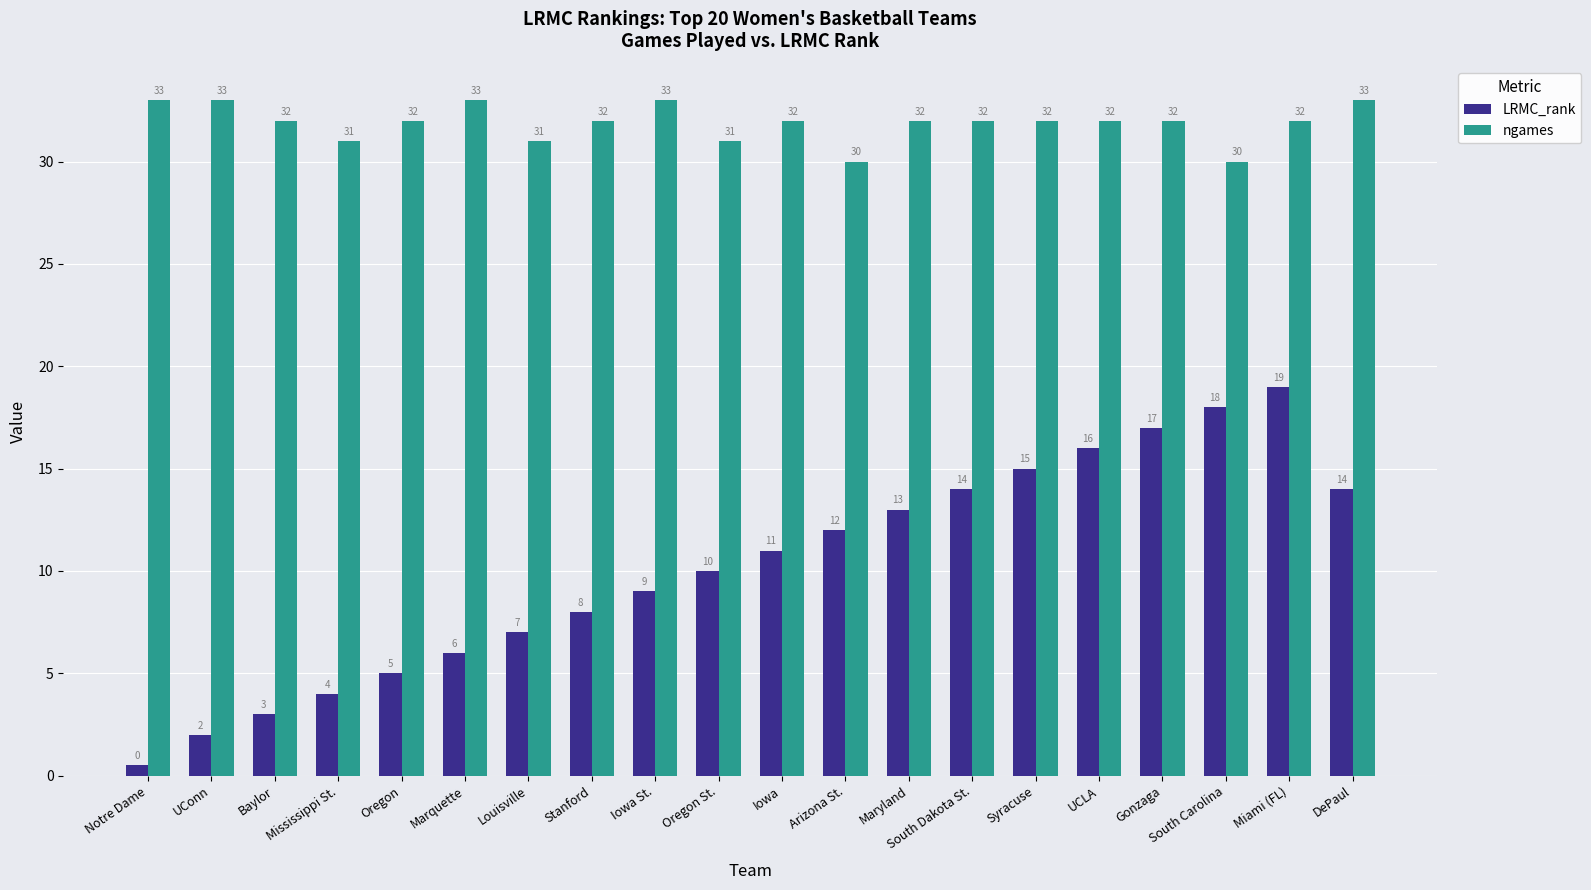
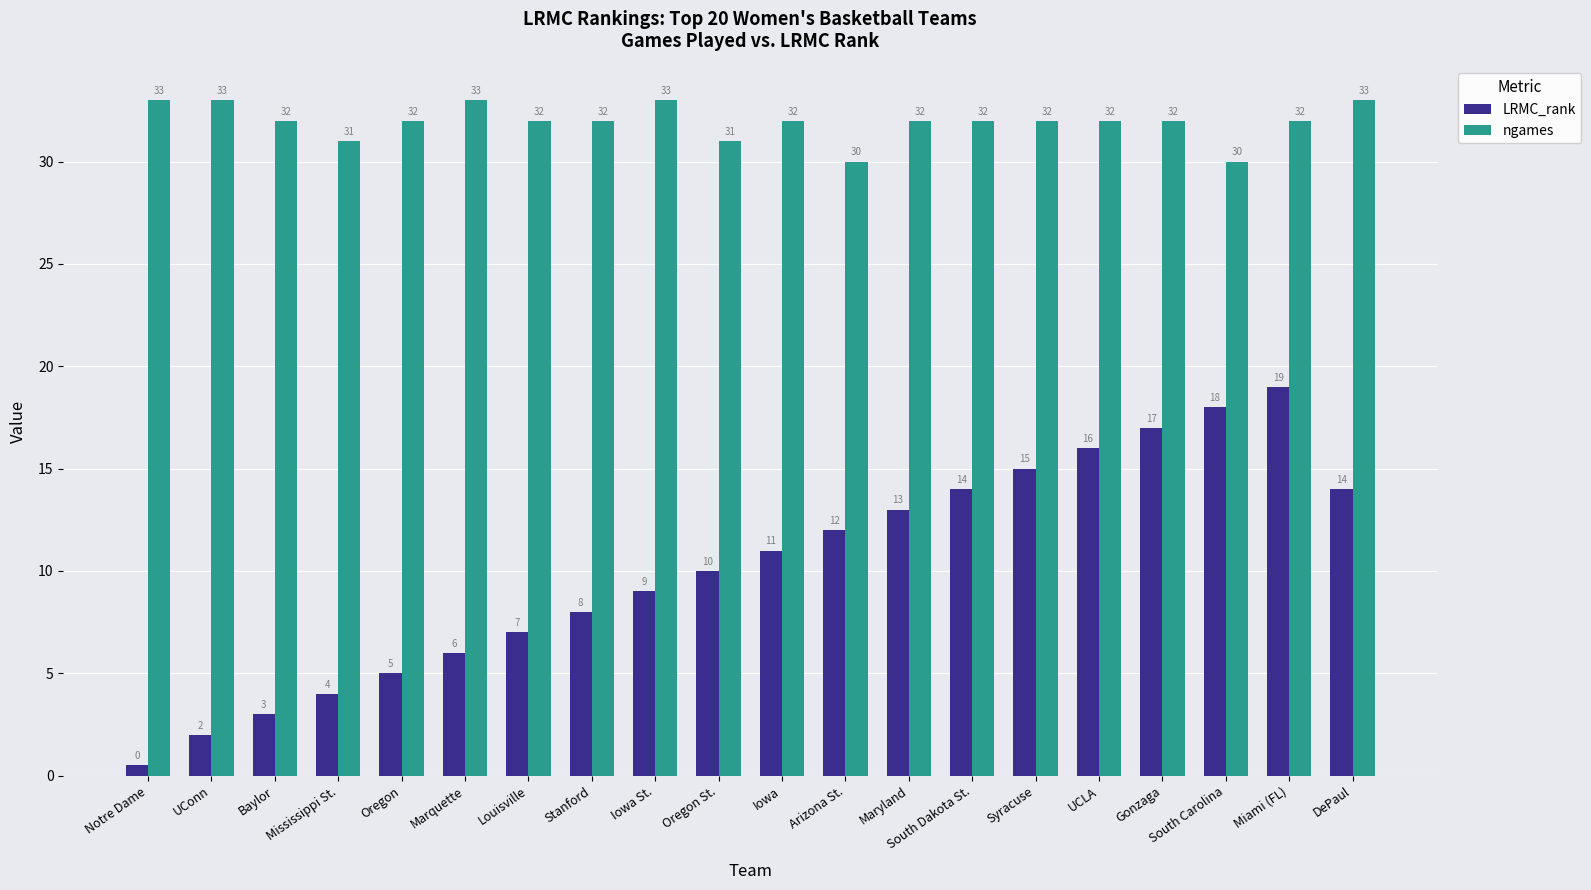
  {
    "LRMC_rank": {
      "Notre Dame": 0,
      "UConn": 2,
      "Baylor": 3,
      "Mississippi St.": 4,
      "Oregon": 5,
      "Marquette": 6,
      "Louisville": 7,
      "Stanford": 8,
      "Iowa St.": 9,
      "Oregon St.": 10,
      "Iowa": 11,
      "Arizona St.": 12,
      "Maryland": 13,
      "South Dakota St.": 14,
      "Syracuse": 15,
      "UCLA": 16,
      "Gonzaga": 17,
      "South Carolina": 18,
      "Miami (FL)": 19,
      "DePaul": 14
    },
    "ngames": {
      "Notre Dame": 33,
      "UConn": 33,
      "Baylor": 32,
      "Mississippi St.": 31,
      "Oregon": 32,
      "Marquette": 33,
-     "Louisville": 31,
+     "Louisville": 32,
      "Stanford": 32,
      "Iowa St.": 33,
      "Oregon St.": 31,
      "Iowa": 32,
      "Arizona St.": 30,
      "Maryland": 32,
      "South Dakota St.": 32,
      "Syracuse": 32,
      "UCLA": 32,
      "Gonzaga": 32,
      "South Carolina": 30,
      "Miami (FL)": 32,
      "DePaul": 33
    }
  }
